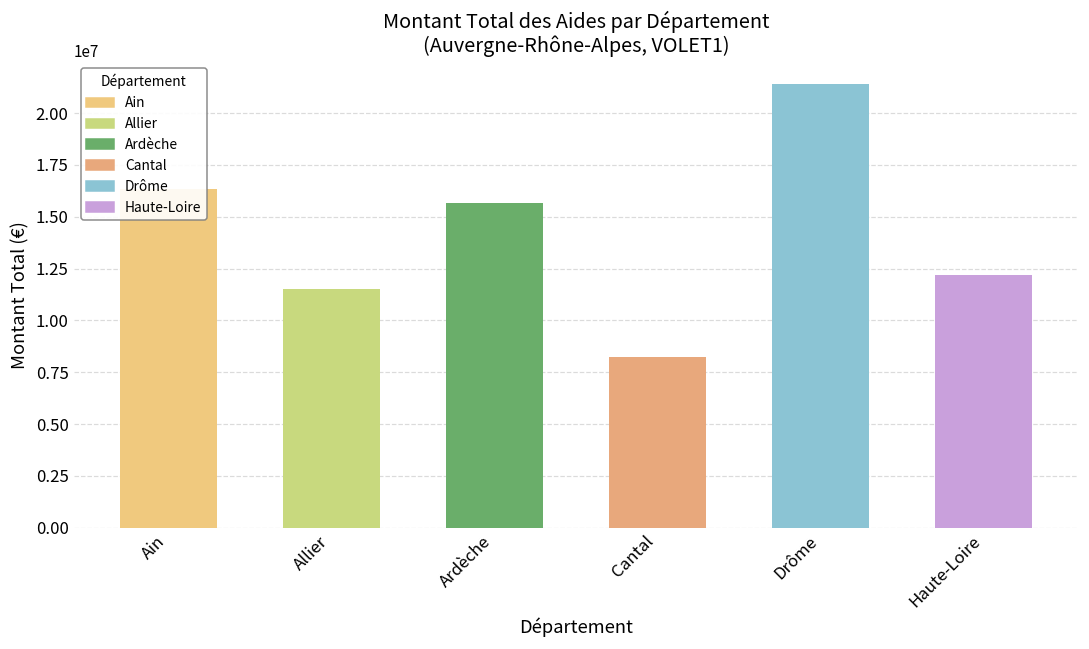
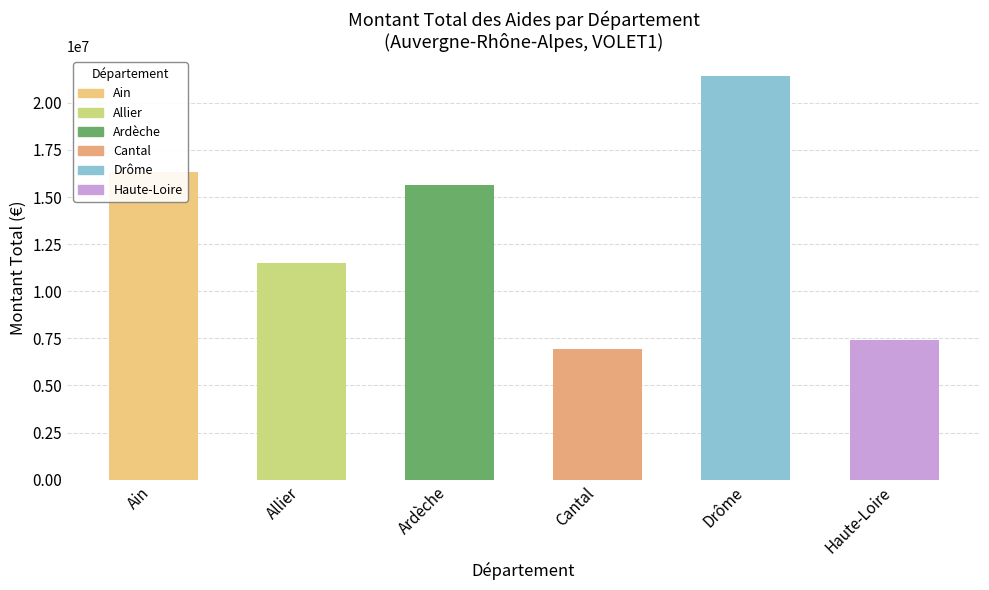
  {
    "Allier": 11500000,
    "Ardèche": 15700000,
-   "Cantal": 8200000,
+   "Cantal": 6900000,
    "Drôme": 21400000,
-   "Haute-Loire": 12200000
+   "Haute-Loire": 7400000
  }
